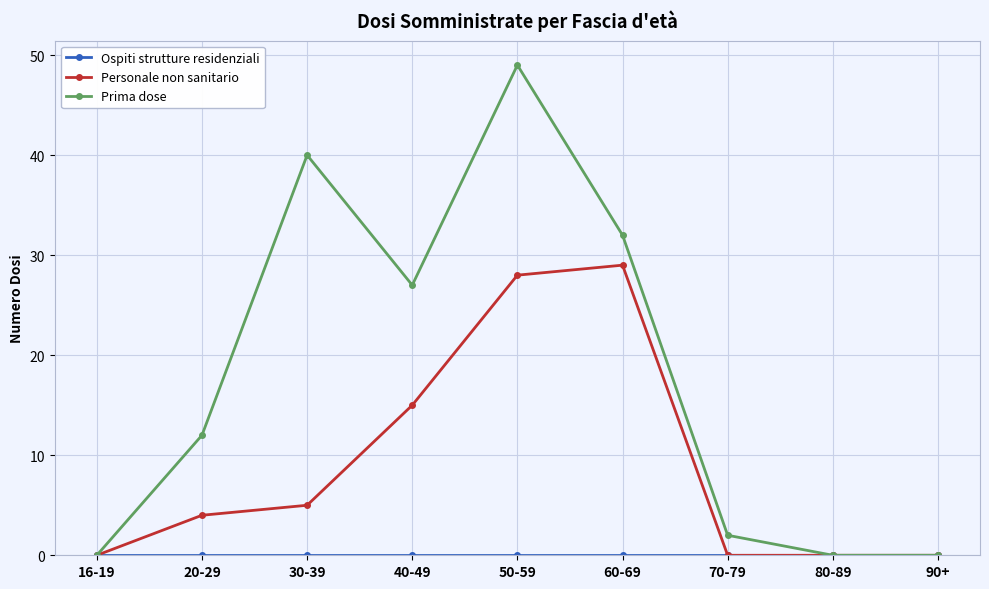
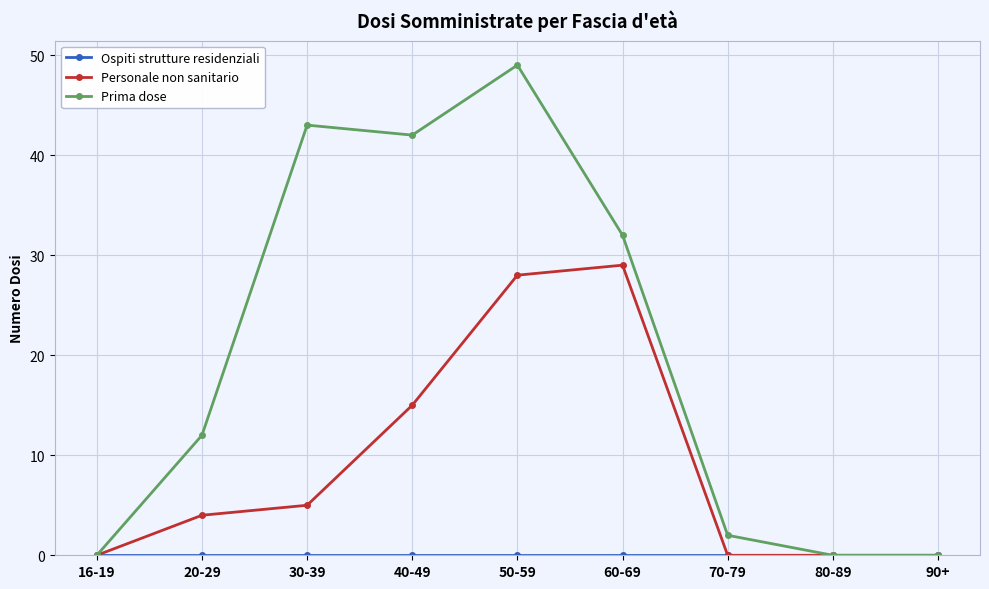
  {
    "Ospiti strutture residenziali": {
      "20-29": 0,
      "30-39": 0,
      "40-49": 0,
      "50-59": 0,
      "60-69": 0
    },
    "Personale non sanitario": {
      "20-29": 4,
      "30-39": 5,
      "40-49": 15,
      "50-59": 28,
      "60-69": 29
    },
    "Prima dose": {
      "20-29": 12,
-     "30-39": 40,
-     "40-49": 27,
+     "30-39": 43,
+     "40-49": 42,
      "50-59": 49,
      "60-69": 32,
      "70-79": 2
    }
  }
